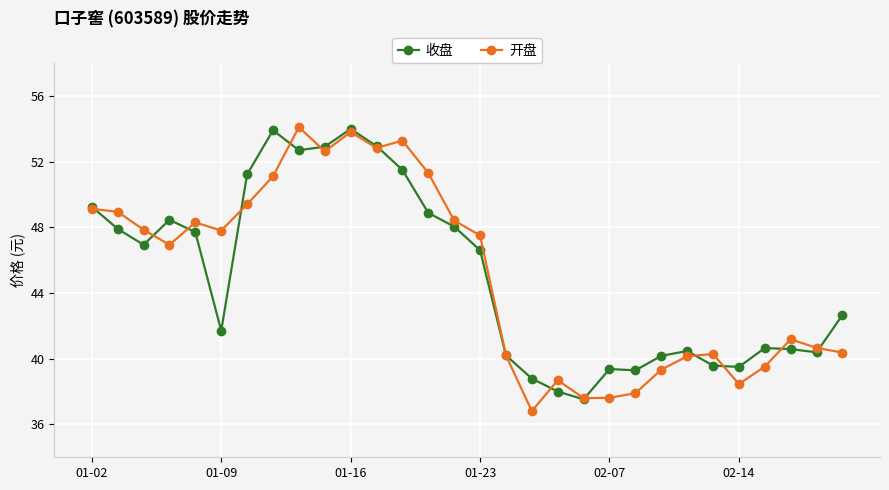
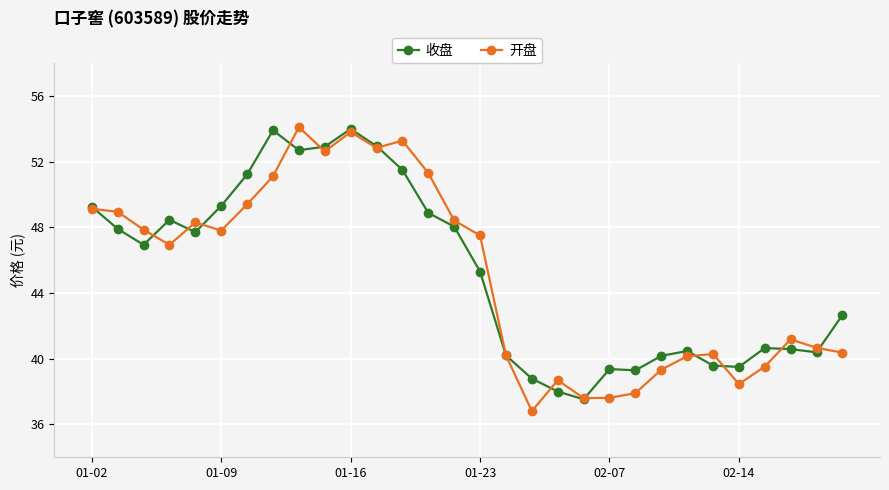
  {
    "收盘": {
-     "01-09": 41.7,
+     "01-09": 49.3,
      "01-16": 54.0,
-     "01-23": 46.6,
+     "01-23": 45.3,
      "02-07": 39.4,
      "02-14": 39.5
    },
    "开盘": {
      "01-09": 47.8,
      "01-16": 53.8,
      "01-23": 47.5,
      "02-07": 37.6,
      "02-14": 38.5
    }
  }
